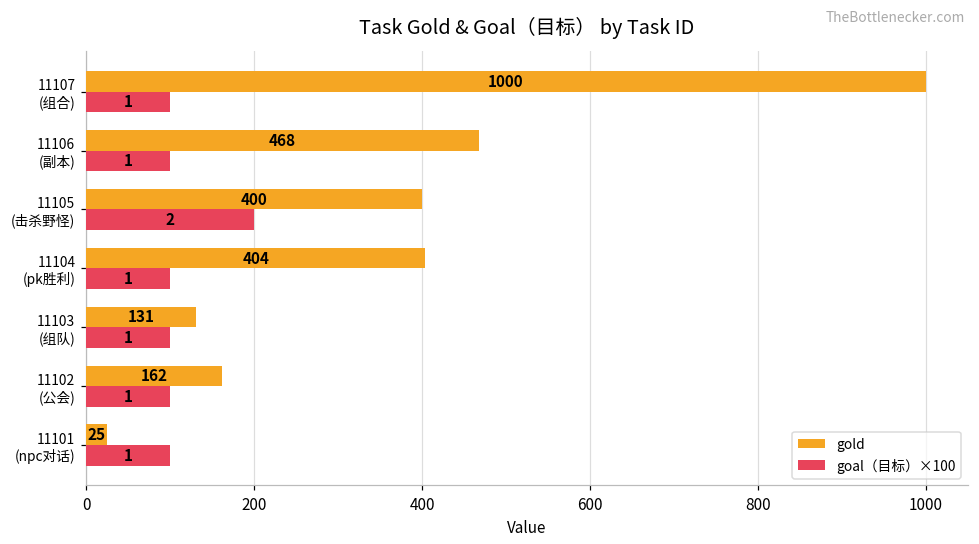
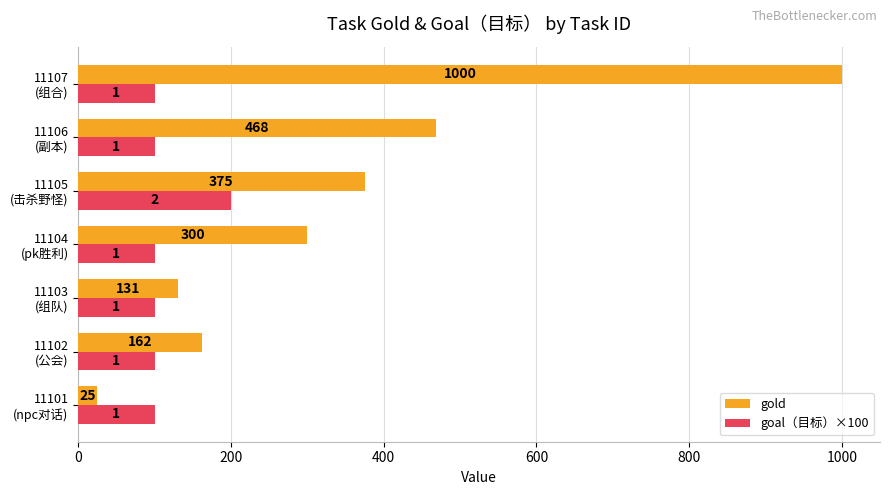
  {
    "gold": {
      "11107 (组合)": 1000,
      "11106 (副本)": 468,
-     "11105 (击杀野怪)": 400,
-     "11104 (pk胜利)": 404,
+     "11105 (击杀野怪)": 375,
+     "11104 (pk胜利)": 300,
      "11103 (组队)": 131,
      "11102 (公会)": 162,
      "11101 (npc对话)": 25
    }
  }
